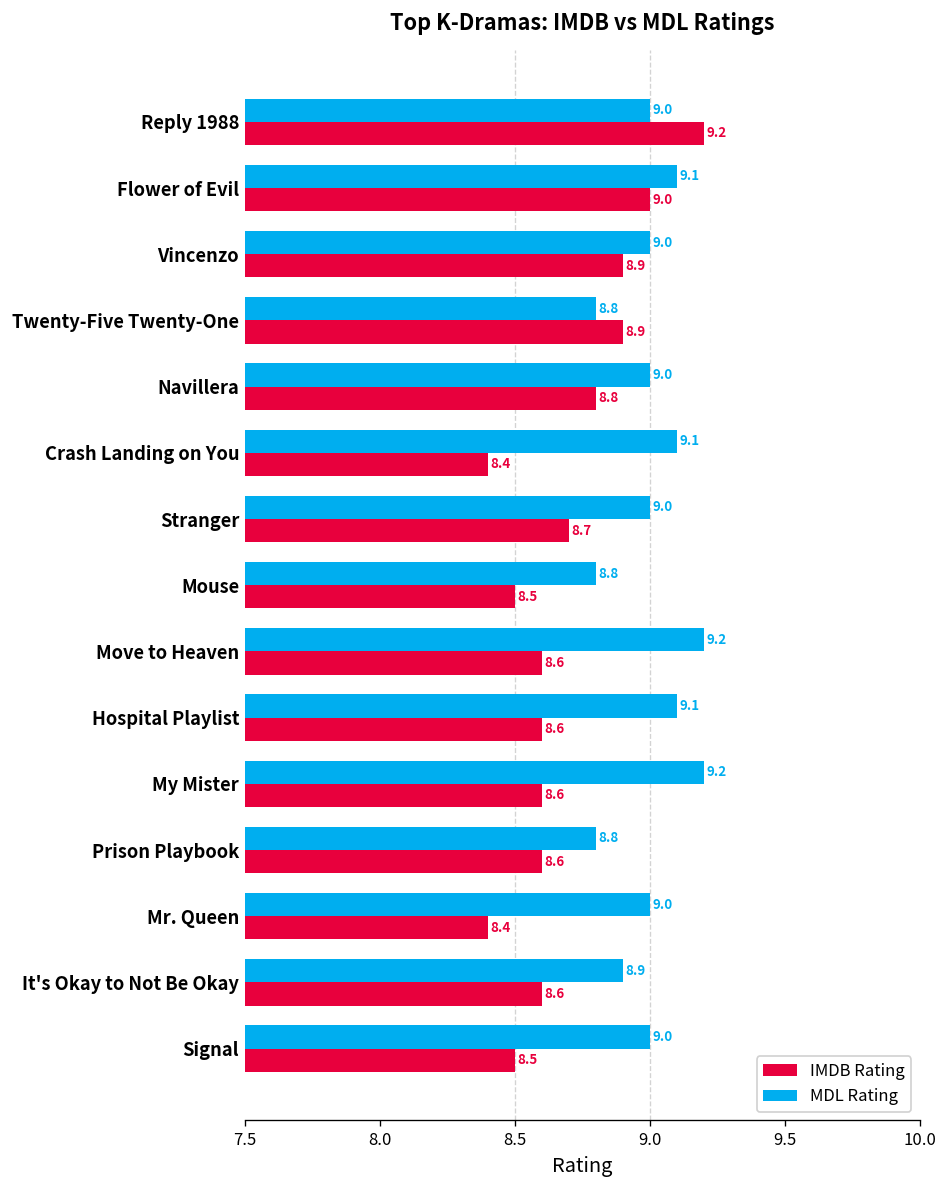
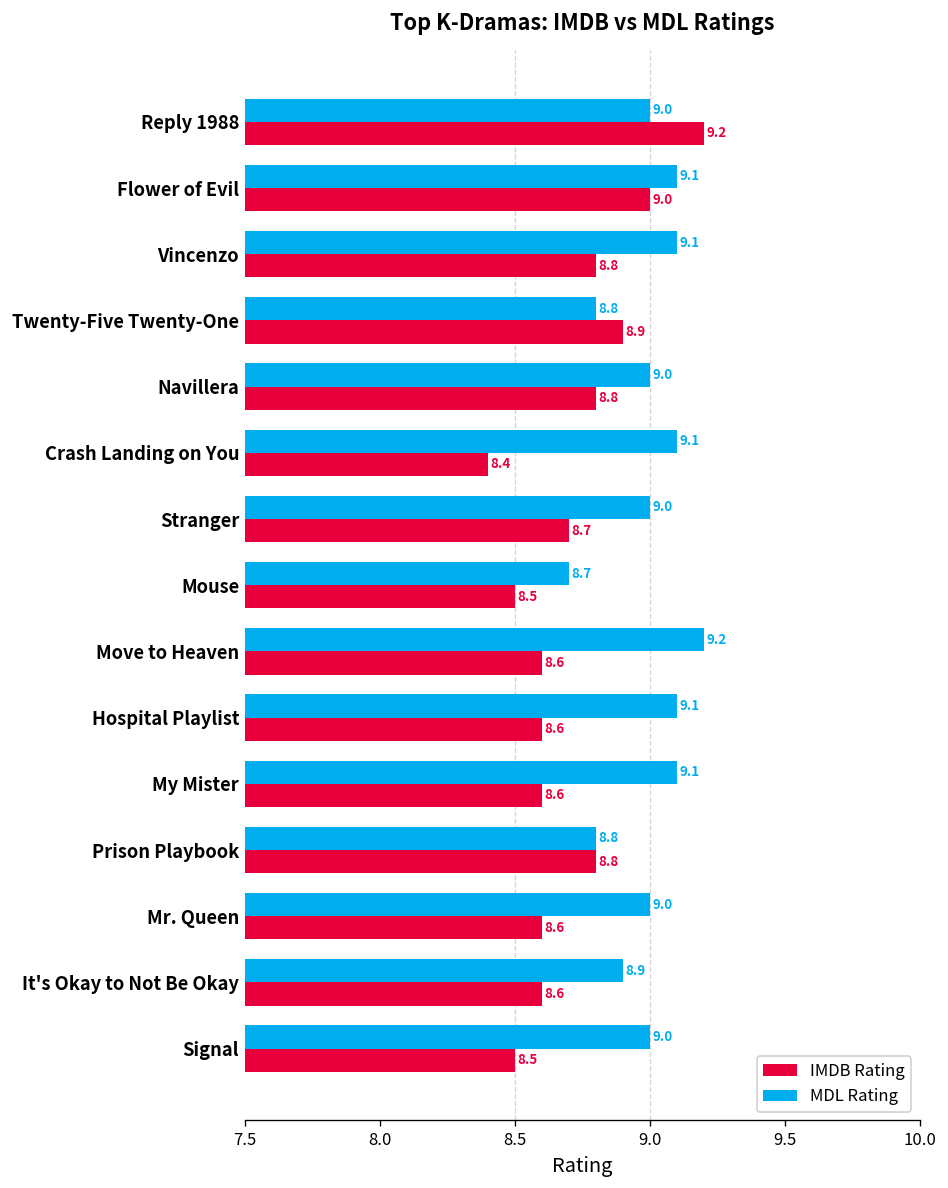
  {
    "IMDB Rating": {
      "Reply 1988": 9.2,
      "Flower of Evil": 9.0,
-     "Vincenzo": 8.9,
+     "Vincenzo": 8.8,
      "Twenty-Five Twenty-One": 8.9,
      "Navillera": 8.8,
      "Crash Landing on You": 8.4,
      "Stranger": 8.7,
      "Mouse": 8.5,
      "Move to Heaven": 8.6,
      "Hospital Playlist": 8.6,
      "My Mister": 8.6,
-     "Prison Playbook": 8.6,
-     "Mr. Queen": 8.4,
+     "Prison Playbook": 8.8,
+     "Mr. Queen": 8.6,
      "It's Okay to Not Be Okay": 8.6,
      "Signal": 8.5
    },
    "MDL Rating": {
      "Reply 1988": 9.0,
      "Flower of Evil": 9.1,
-     "Vincenzo": 9.0,
+     "Vincenzo": 9.1,
      "Twenty-Five Twenty-One": 8.8,
      "Navillera": 9.0,
      "Crash Landing on You": 9.1,
      "Stranger": 9.0,
-     "Mouse": 8.8,
+     "Mouse": 8.7,
      "Move to Heaven": 9.2,
      "Hospital Playlist": 9.1,
-     "My Mister": 9.2,
+     "My Mister": 9.1,
      "Prison Playbook": 8.8,
      "Mr. Queen": 9.0,
      "It's Okay to Not Be Okay": 8.9,
      "Signal": 9.0
    }
  }
